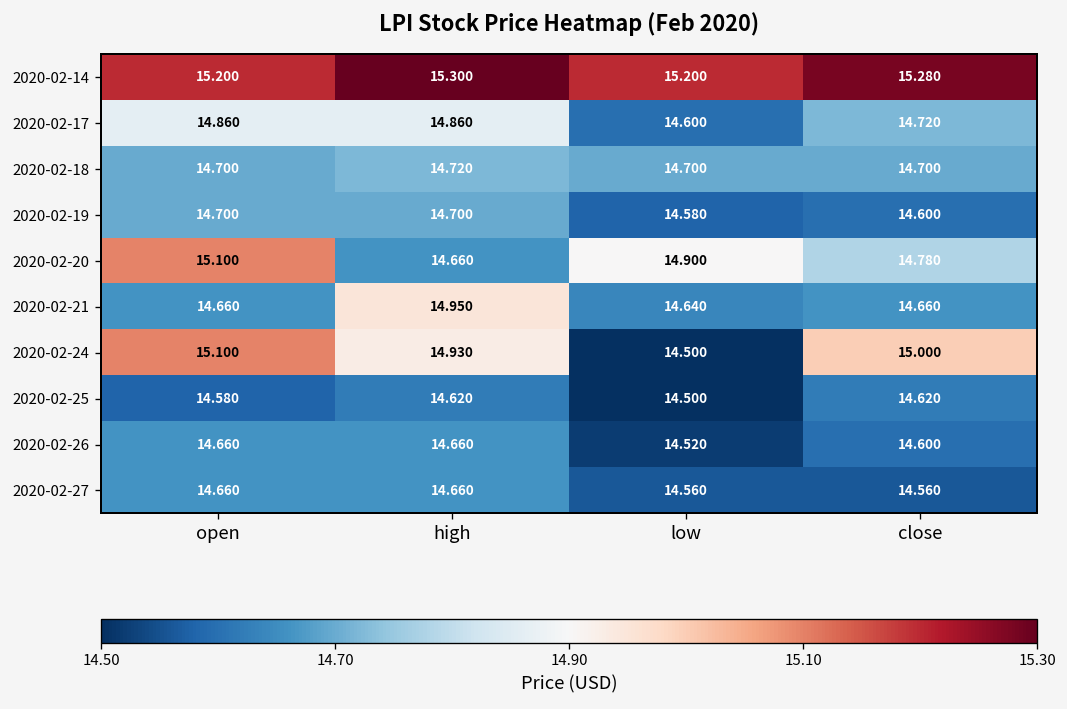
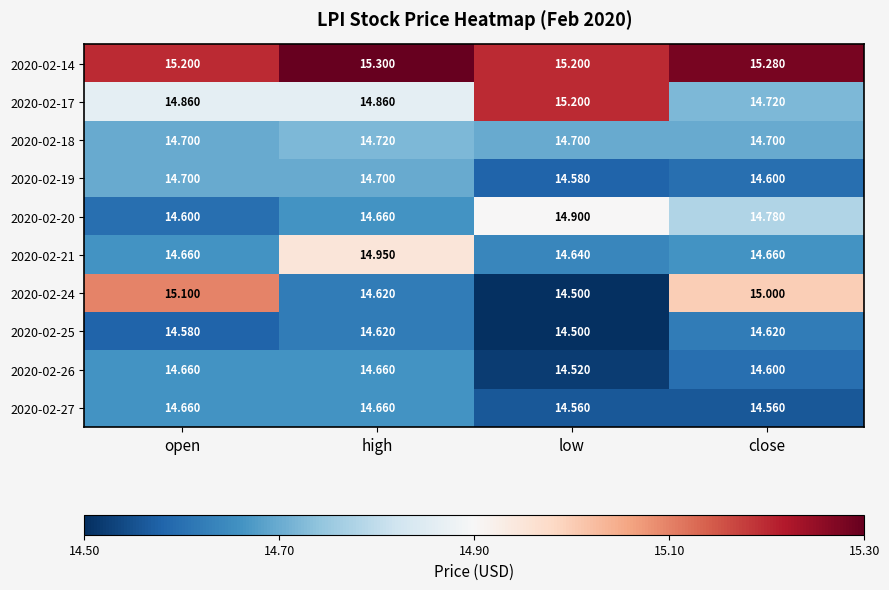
  {
    "2020-02-14": {
      "open": 15.200,
      "high": 15.300,
      "low": 15.200,
      "close": 15.280
    },
    "2020-02-17": {
      "open": 14.860,
      "high": 14.860,
-     "low": 14.600,
+     "low": 15.200,
      "close": 14.720
    },
    "2020-02-18": {
      "open": 14.700,
      "high": 14.720,
      "low": 14.700,
      "close": 14.700
    },
    "2020-02-19": {
      "open": 14.700,
      "high": 14.700,
      "low": 14.580,
      "close": 14.600
    },
    "2020-02-20": {
-     "open": 15.100,
+     "open": 14.600,
      "high": 14.660,
      "low": 14.900,
      "close": 14.780
    },
    "2020-02-21": {
      "open": 14.660,
      "high": 14.950,
      "low": 14.640,
      "close": 14.660
    },
    "2020-02-24": {
      "open": 15.100,
-     "high": 14.930,
+     "high": 14.620,
      "low": 14.500,
      "close": 15.000
    },
    "2020-02-25": {
      "open": 14.580,
      "high": 14.620,
      "low": 14.500,
      "close": 14.620
    },
    "2020-02-26": {
      "open": 14.660,
      "high": 14.660,
      "low": 14.520,
      "close": 14.600
    },
    "2020-02-27": {
      "open": 14.660,
      "high": 14.660,
      "low": 14.560,
      "close": 14.560
    }
  }
